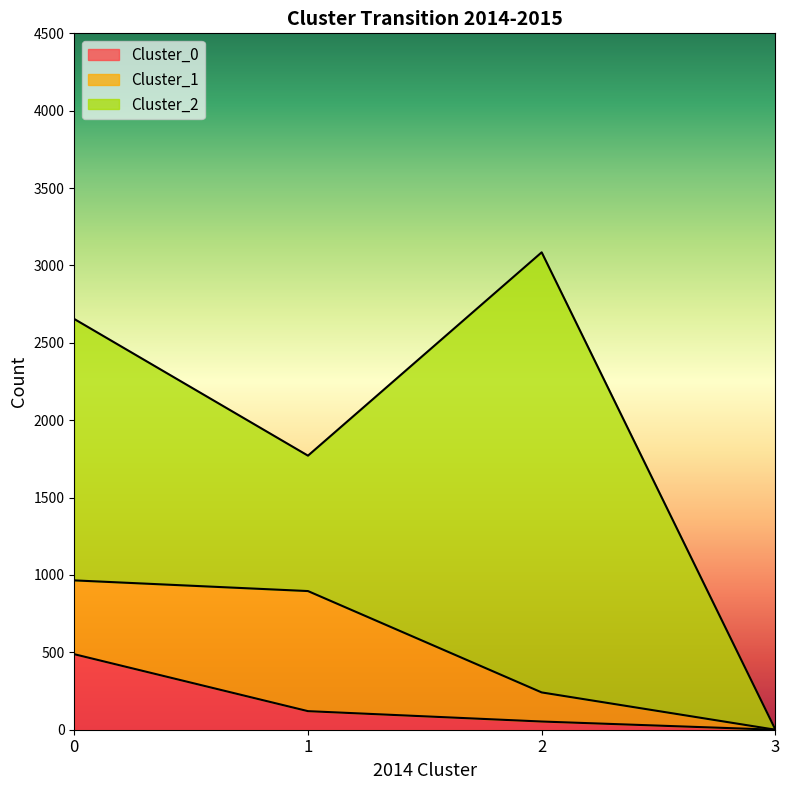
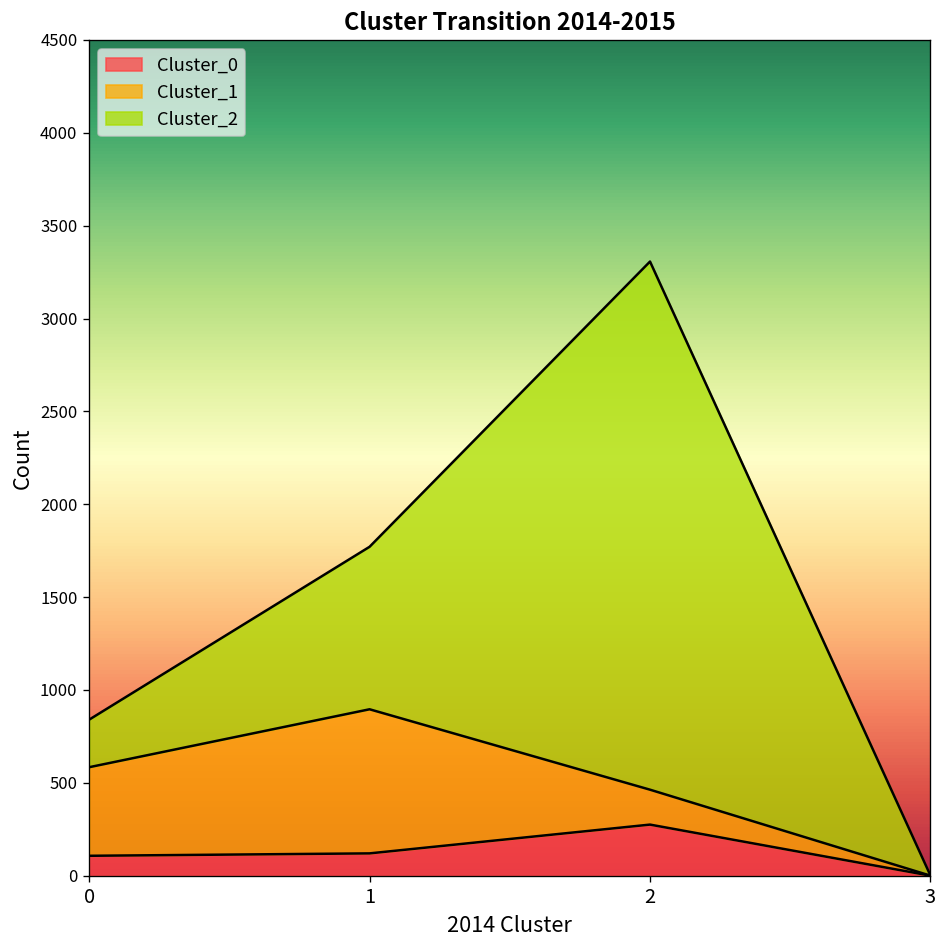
  {
    "Cluster_0": {
-     "0": 490,
+     "0": 110,
      "1": 120,
-     "2": 50
+     "2": 280
    },
    "Cluster_1": {
      "0": 480,
      "1": 780,
      "2": 190
    },
    "Cluster_2": {
-     "0": 1690,
+     "0": 260,
      "1": 880,
      "2": 2840
    }
  }
